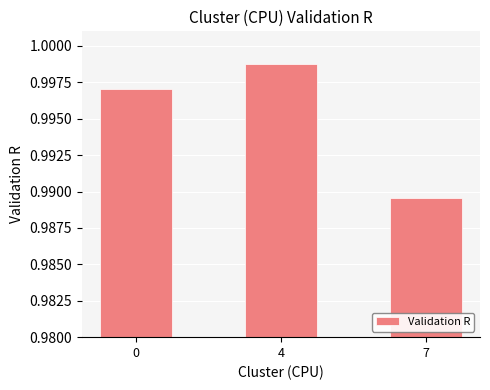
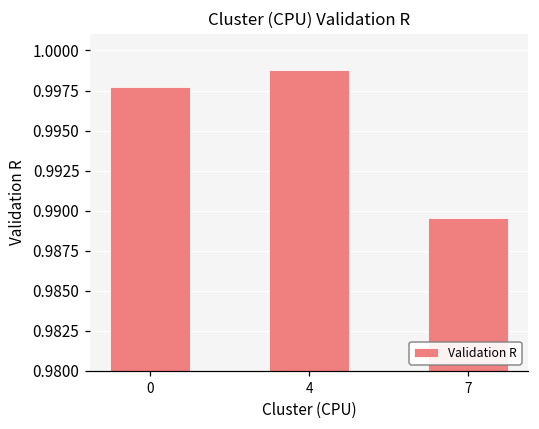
  {
-   "0": 0.9971,
+   "0": 0.9977,
    "4": 0.9988,
    "7": 0.9896
  }
